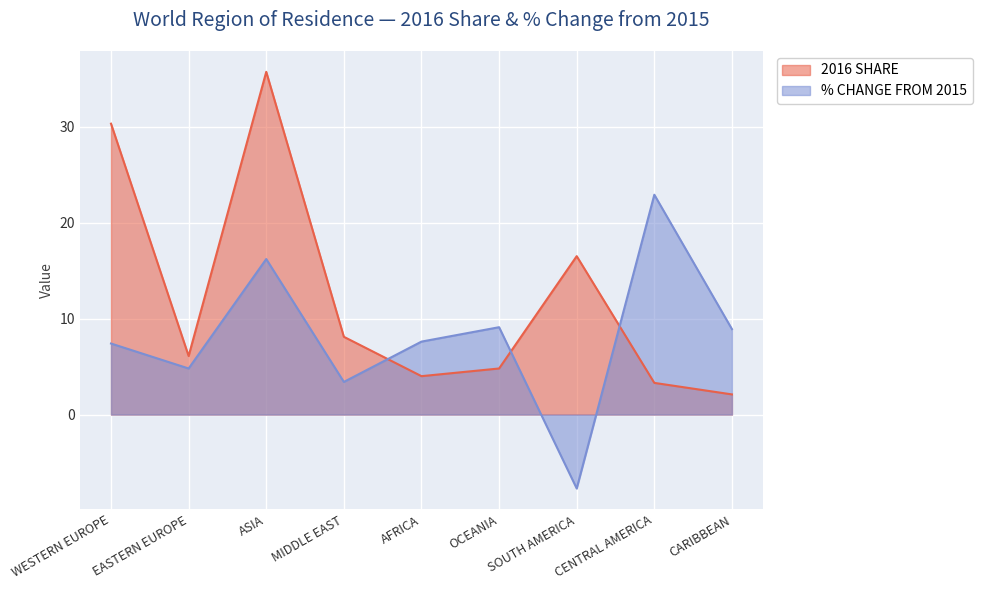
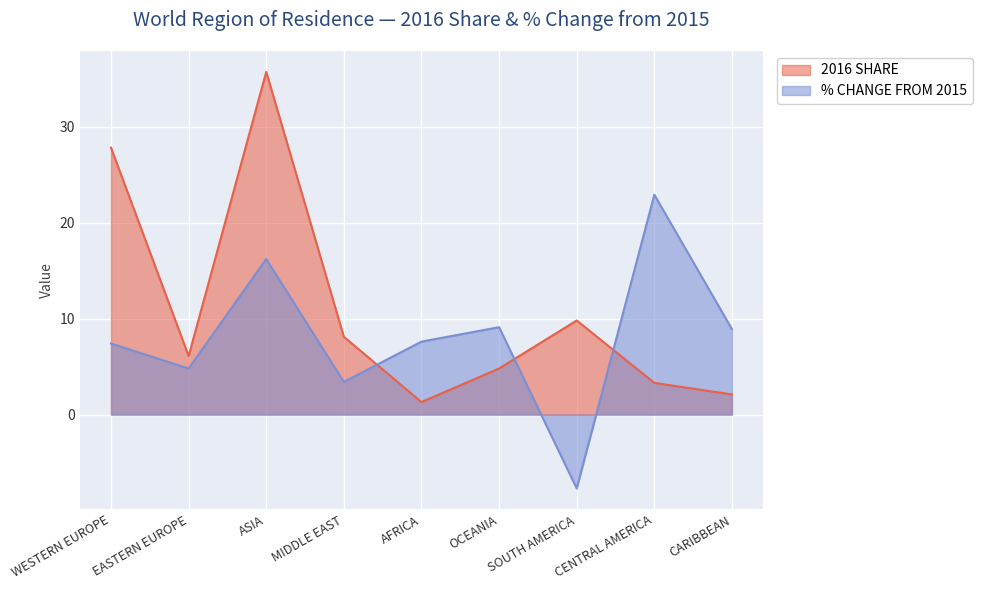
  {
    "2016 SHARE": {
-     "WESTERN EUROPE": 30,
+     "WESTERN EUROPE": 28,
      "EASTERN EUROPE": 6,
      "ASIA": 36,
      "MIDDLE EAST": 8,
-     "AFRICA": 4,
+     "AFRICA": 1,
      "OCEANIA": 5,
-     "SOUTH AMERICA": 17,
+     "SOUTH AMERICA": 10,
      "CENTRAL AMERICA": 3,
      "CARIBBEAN": 2
    }
  }
